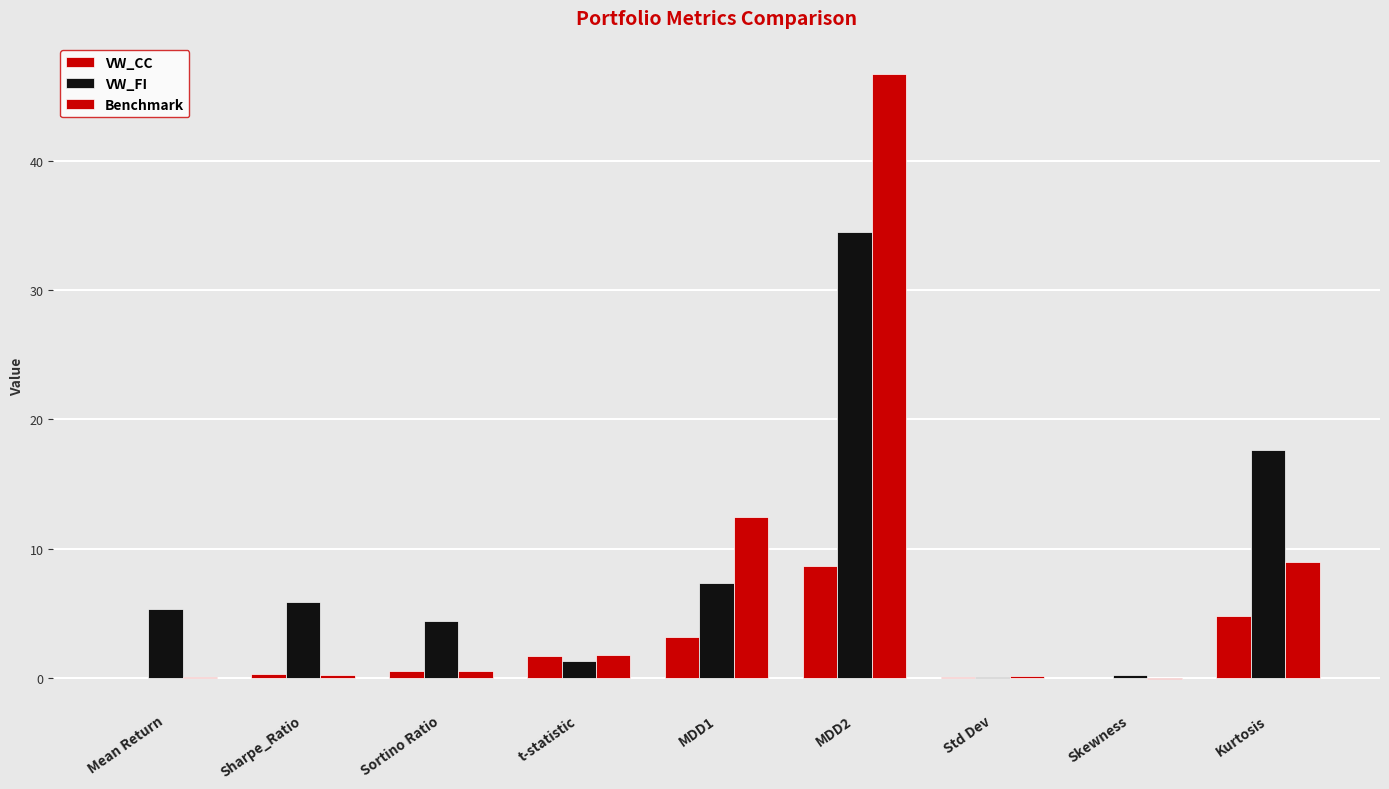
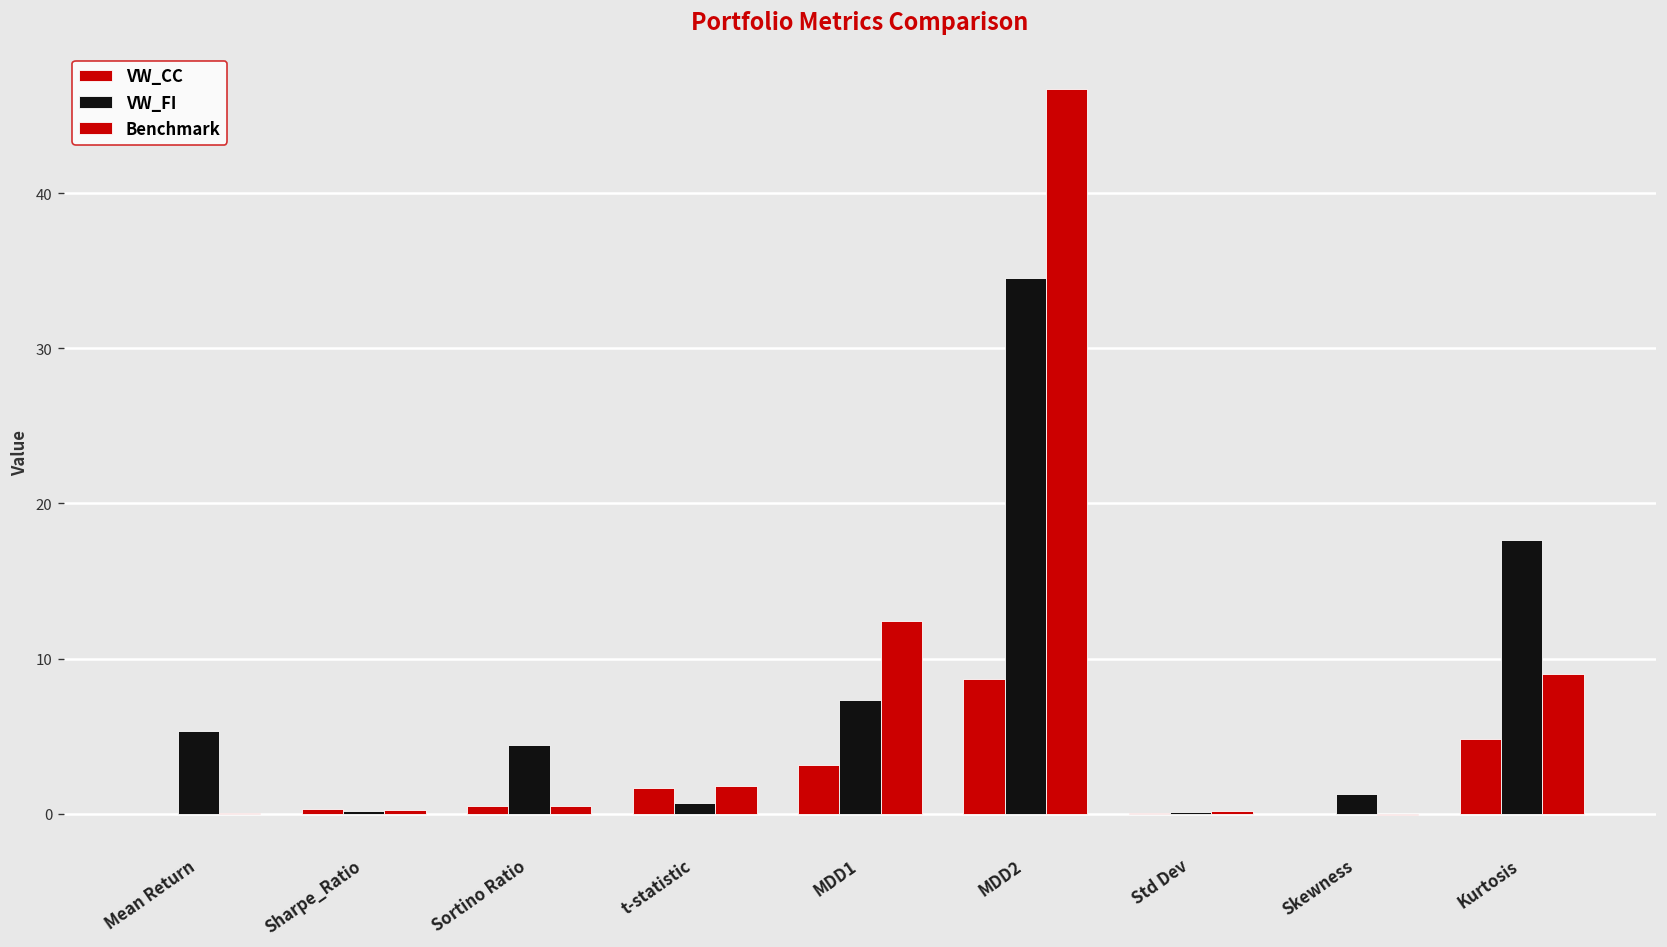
  {
    "VW_FI": {
      "Mean Return": 5.3,
-     "Sharpe_Ratio": 5.9,
+     "Sharpe_Ratio": 0.2,
      "Sortino Ratio": 4.4,
-     "t-statistic": 1.3,
+     "t-statistic": 0.7,
      "MDD1": 7.4,
      "MDD2": 34.5,
-     "Skewness": 0.2,
+     "Skewness": 1.3,
      "Kurtosis": 17.6
    }
  }
